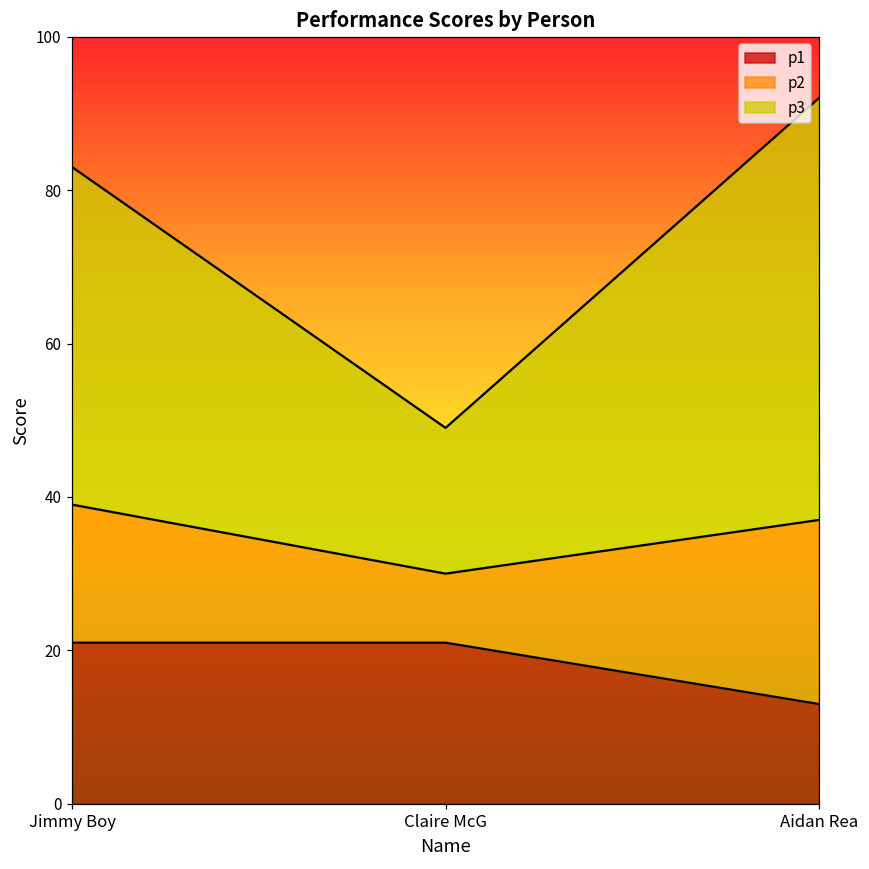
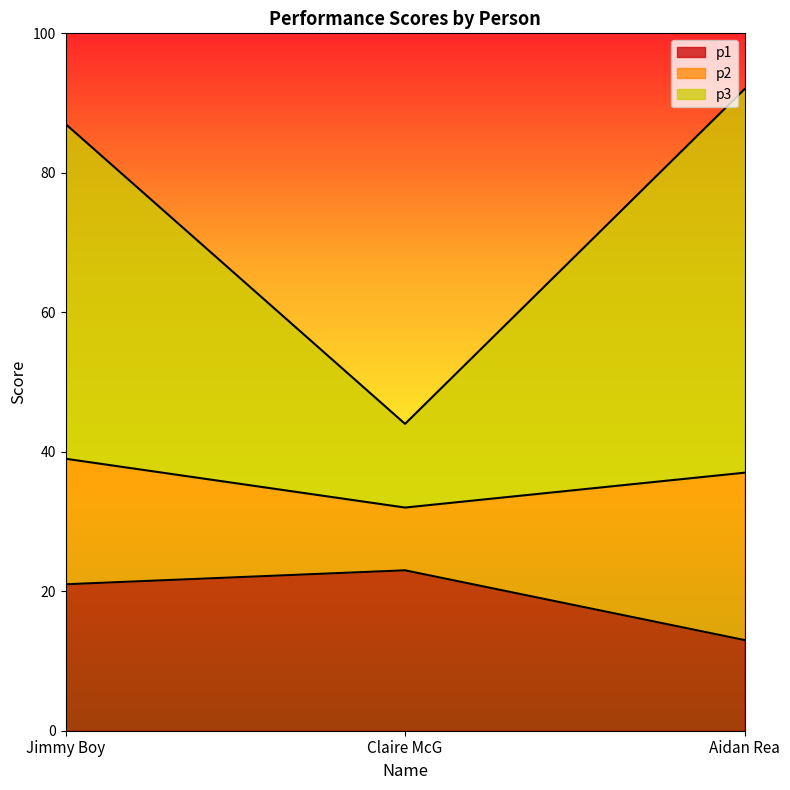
  {
    "p1": {
      "Jimmy Boy": 21,
-     "Claire McG": 21,
+     "Claire McG": 23,
      "Aidan Rea": 13
    },
    "p2": {
      "Jimmy Boy": 18,
      "Claire McG": 9,
      "Aidan Rea": 24
    },
    "p3": {
-     "Jimmy Boy": 44,
-     "Claire McG": 19,
+     "Jimmy Boy": 48,
+     "Claire McG": 12,
      "Aidan Rea": 55
    }
  }
